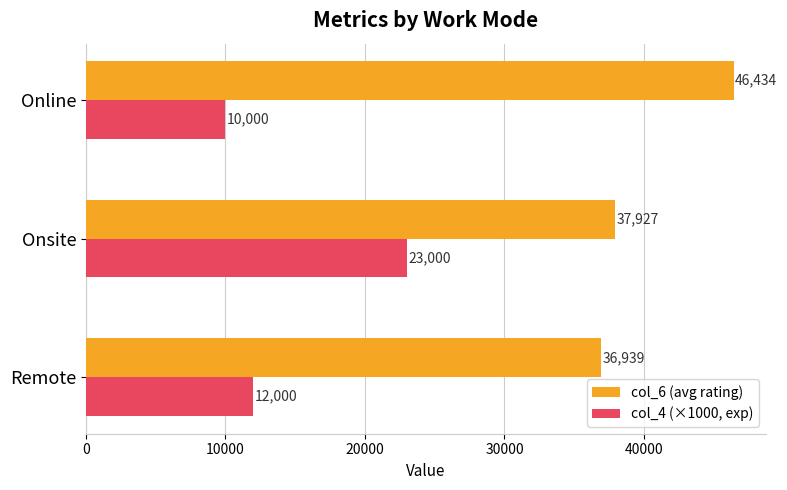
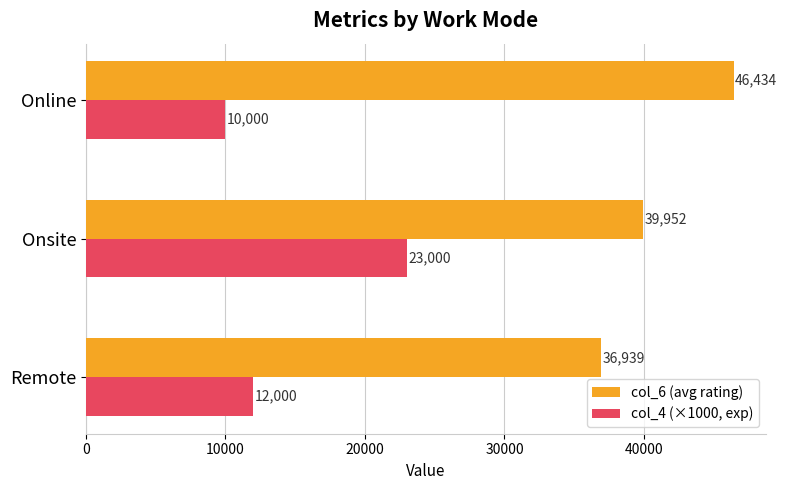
  {
    "col_6 (avg rating)": {
      "Online": "46,434",
-     "Onsite": "37,927",
+     "Onsite": "39,952",
      "Remote": "36,939"
    },
    "col_4 (×1000, exp)": {
      "Online": "10,000",
      "Onsite": "23,000",
      "Remote": "12,000"
    }
  }
